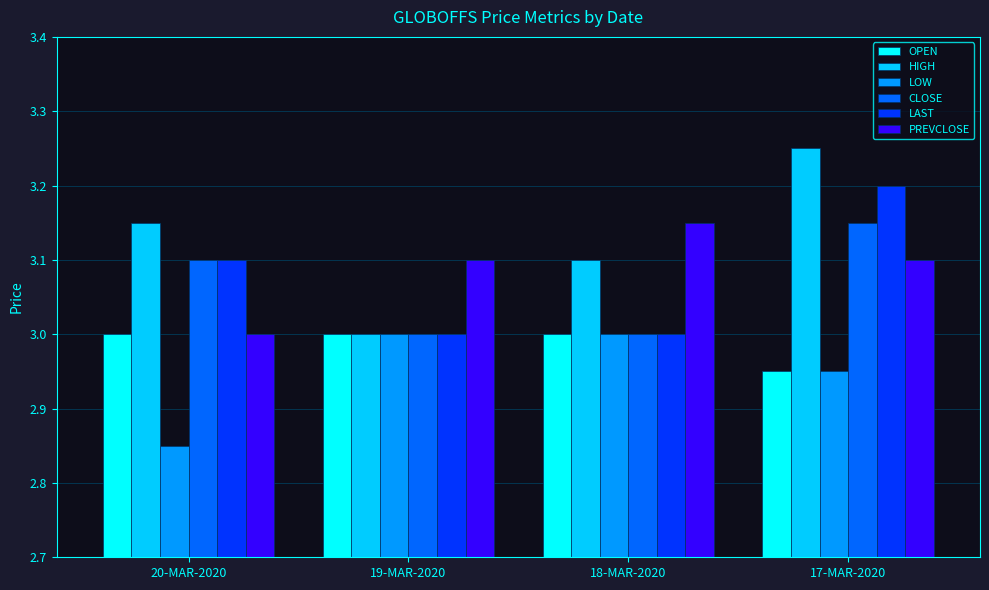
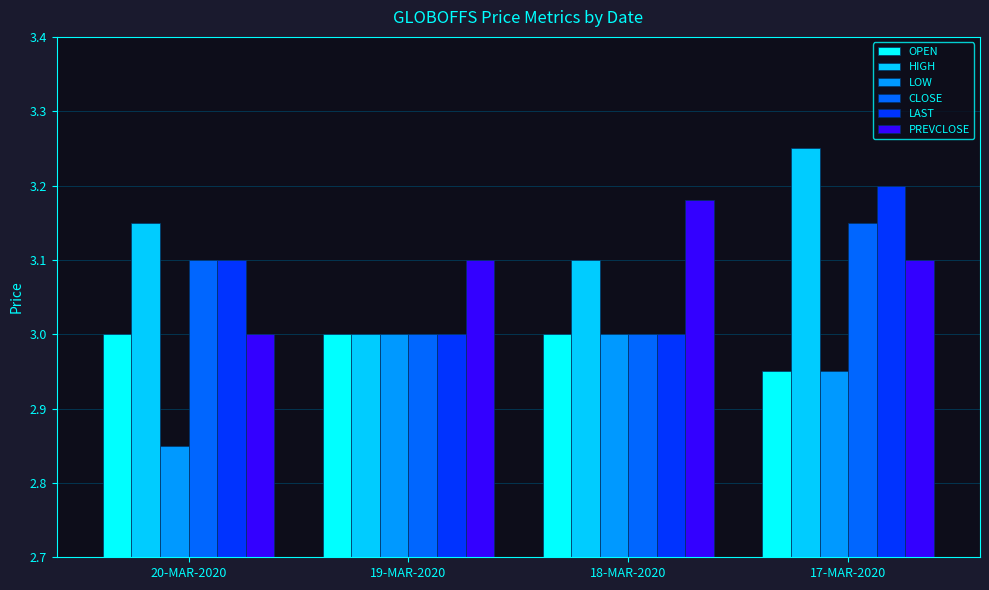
  {
    "PREVCLOSE": {
      "20-MAR-2020": 3.00,
      "19-MAR-2020": 3.10,
-     "18-MAR-2020": 3.15,
+     "18-MAR-2020": 3.18,
      "17-MAR-2020": 3.10
    }
  }
